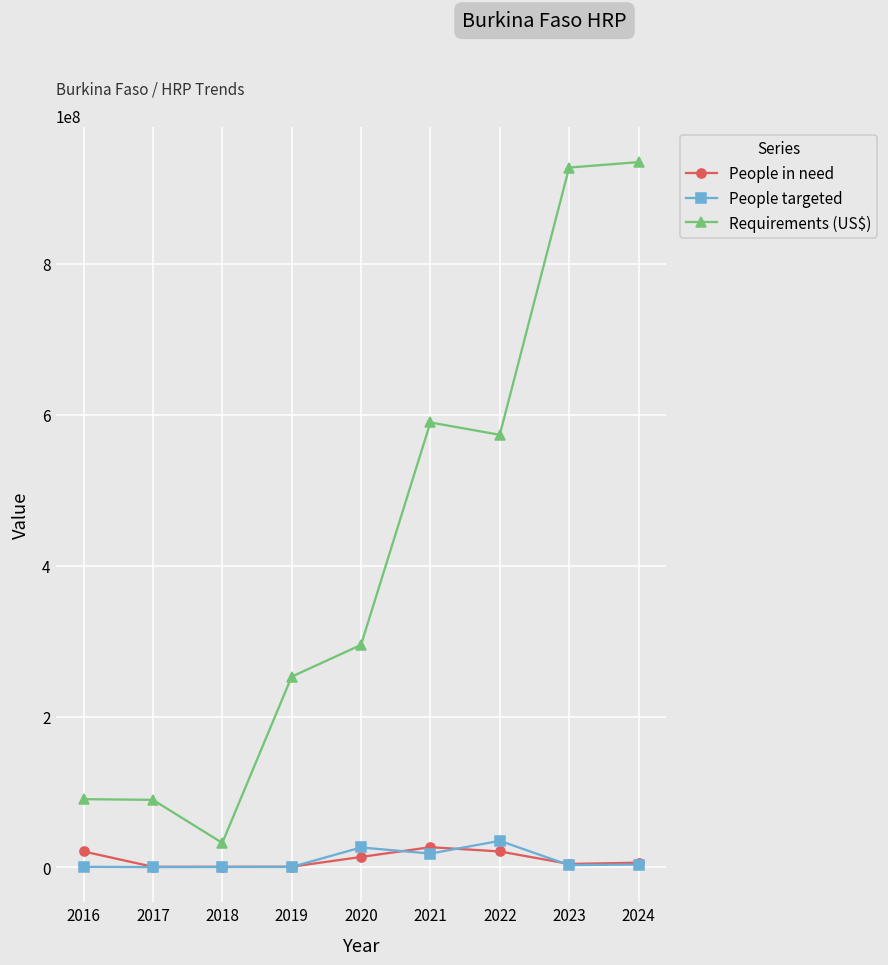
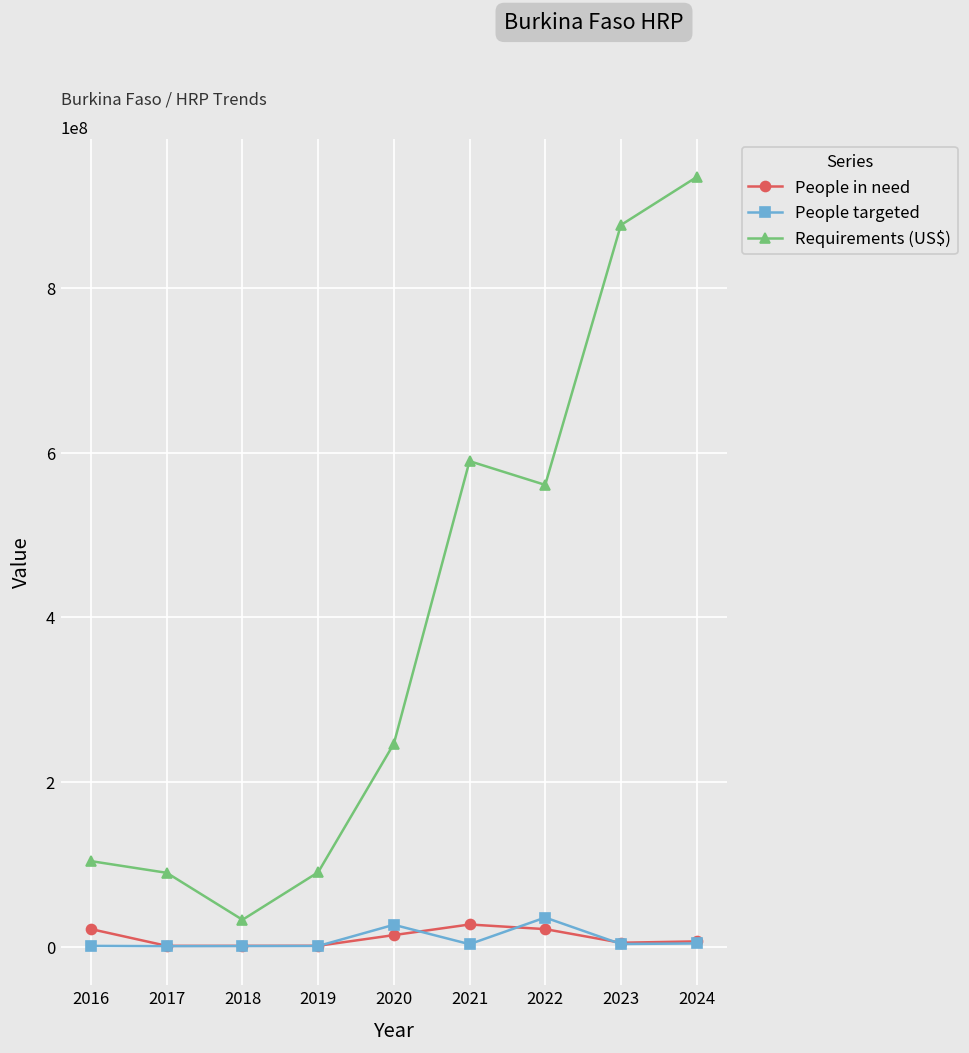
  {
    "People in need": {
      "2016": 20000000,
      "2020": 10000000,
      "2021": 30000000,
      "2022": 20000000
    },
    "People targeted": {
      "2016": 0,
      "2020": 30000000,
-     "2021": 20000000,
+     "2021": 0,
      "2022": 40000000
    },
    "Requirements (US$)": {
-     "2016": 90000000,
+     "2016": 100000000,
      "2017": 90000000,
      "2018": 30000000,
-     "2019": 250000000,
-     "2020": 300000000,
+     "2019": 90000000,
+     "2020": 250000000,
      "2021": 590000000,
-     "2022": 570000000,
-     "2023": 930000000,
+     "2022": 560000000,
+     "2023": 880000000,
      "2024": 940000000
    }
  }
